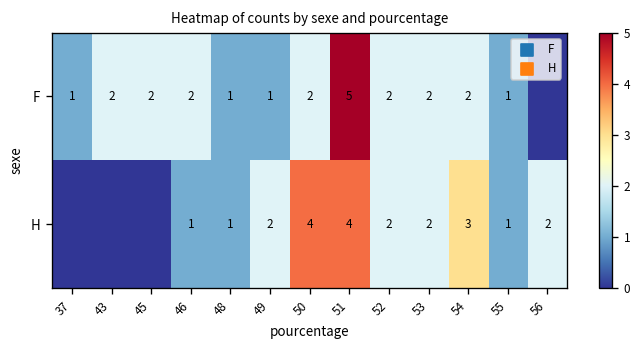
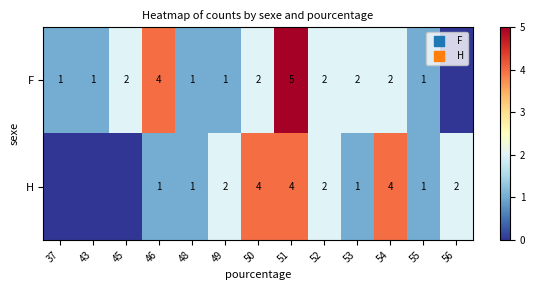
  {
    "F": {
      "37": 1,
-     "43": 2,
+     "43": 1,
      "45": 2,
-     "46": 2,
+     "46": 4,
      "48": 1,
      "49": 1,
      "50": 2,
      "51": 5,
      "52": 2,
      "53": 2,
      "54": 2,
      "55": 1
    },
    "H": {
      "46": 1,
      "48": 1,
      "49": 2,
      "50": 4,
      "51": 4,
      "52": 2,
-     "53": 2,
-     "54": 3,
+     "53": 1,
+     "54": 4,
      "55": 1,
      "56": 2
    }
  }
